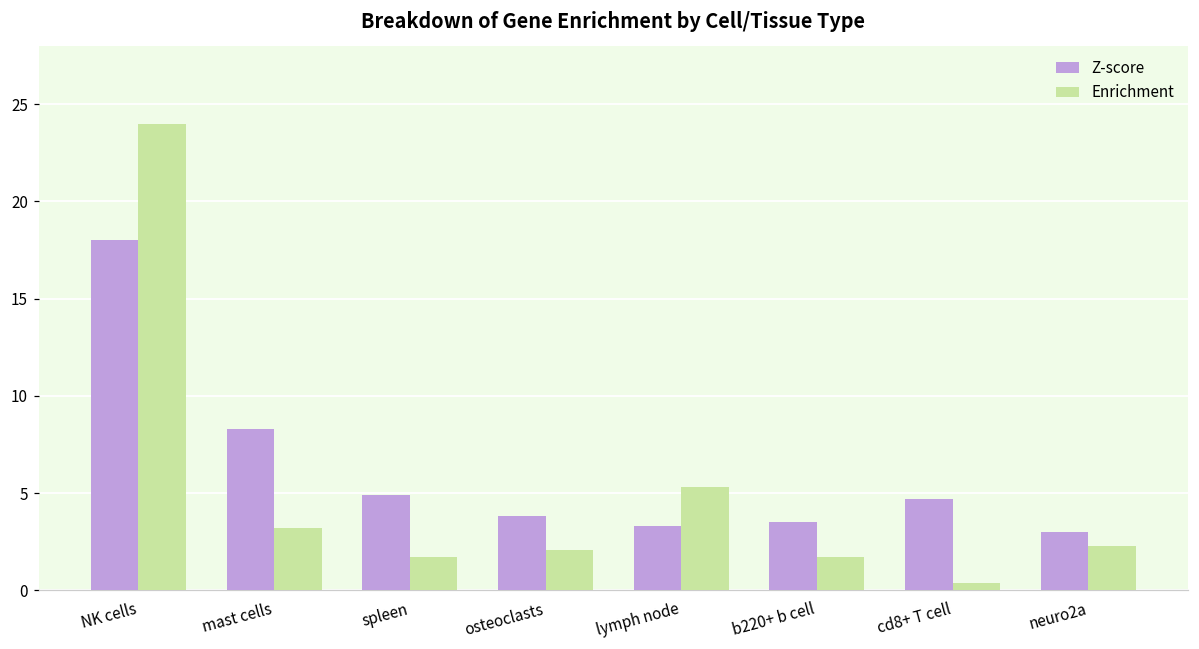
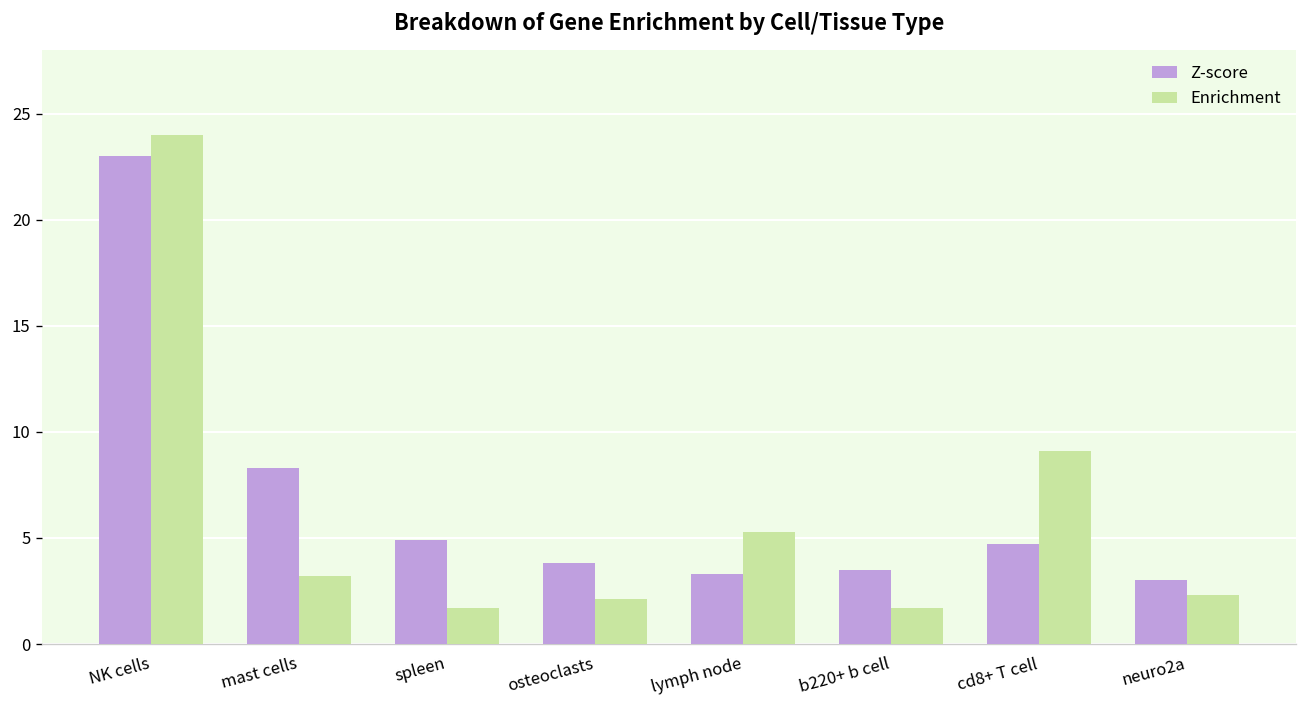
  {
    "Z-score": {
-     "NK cells": 18,
+     "NK cells": 23,
      "mast cells": 8.3,
      "spleen": 5,
      "osteoclasts": 3.8,
      "lymph node": 3.3,
      "b220+ b cell": 3.5,
      "cd8+ T cell": 4.7,
      "neuro2a": 3
    },
    "Enrichment": {
      "NK cells": 24.0,
      "mast cells": 3.2,
      "spleen": 1.7,
      "osteoclasts": 2.1,
      "lymph node": 5.3,
      "b220+ b cell": 1.7,
-     "cd8+ T cell": 0.4,
+     "cd8+ T cell": 9.1,
      "neuro2a": 2.3
    }
  }
